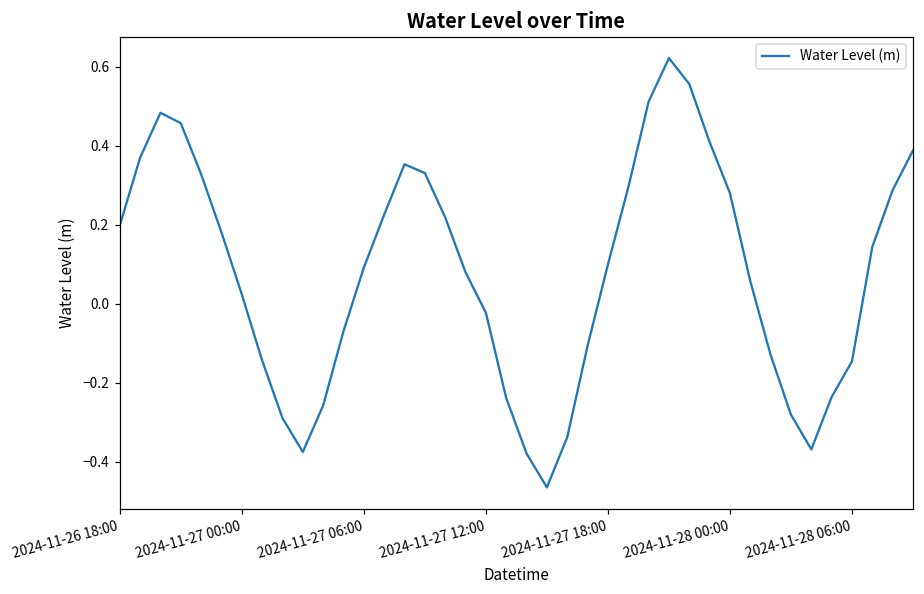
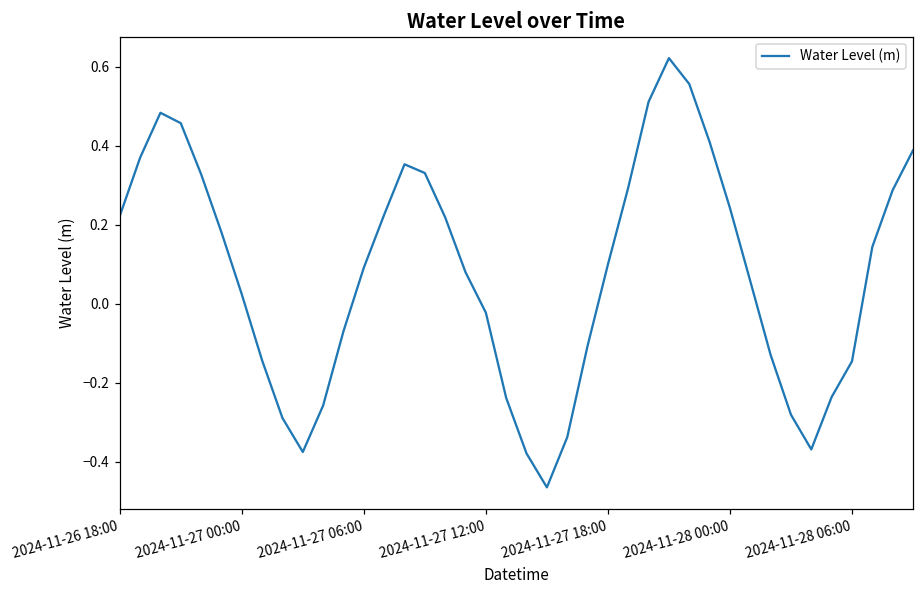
  {
-   "2024-11-26 18:00": 0.20,
+   "2024-11-26 18:00": 0.22,
    "2024-11-27 00:00": 0.02,
    "2024-11-27 06:00": 0.09,
    "2024-11-27 12:00": -0.02,
    "2024-11-27 18:00": 0.10,
-   "2024-11-28 00:00": 0.28,
+   "2024-11-28 00:00": 0.24,
    "2024-11-28 06:00": -0.15
  }
